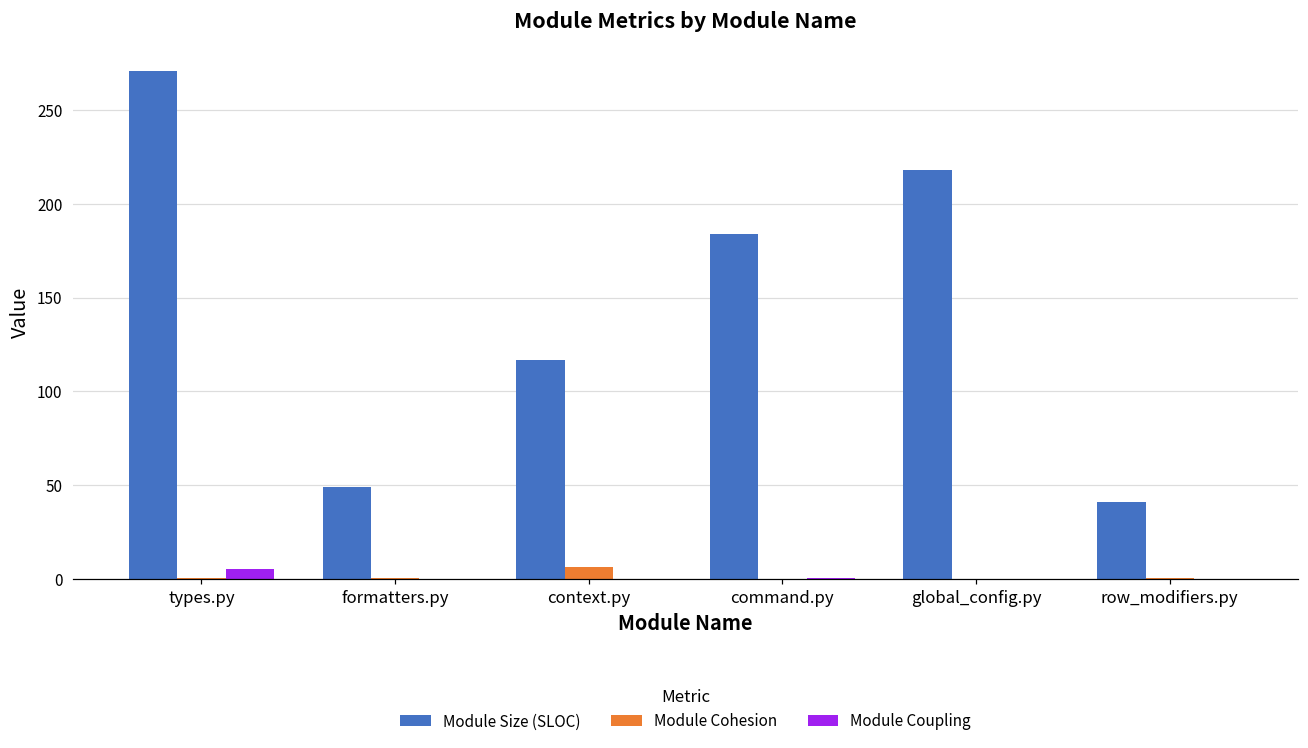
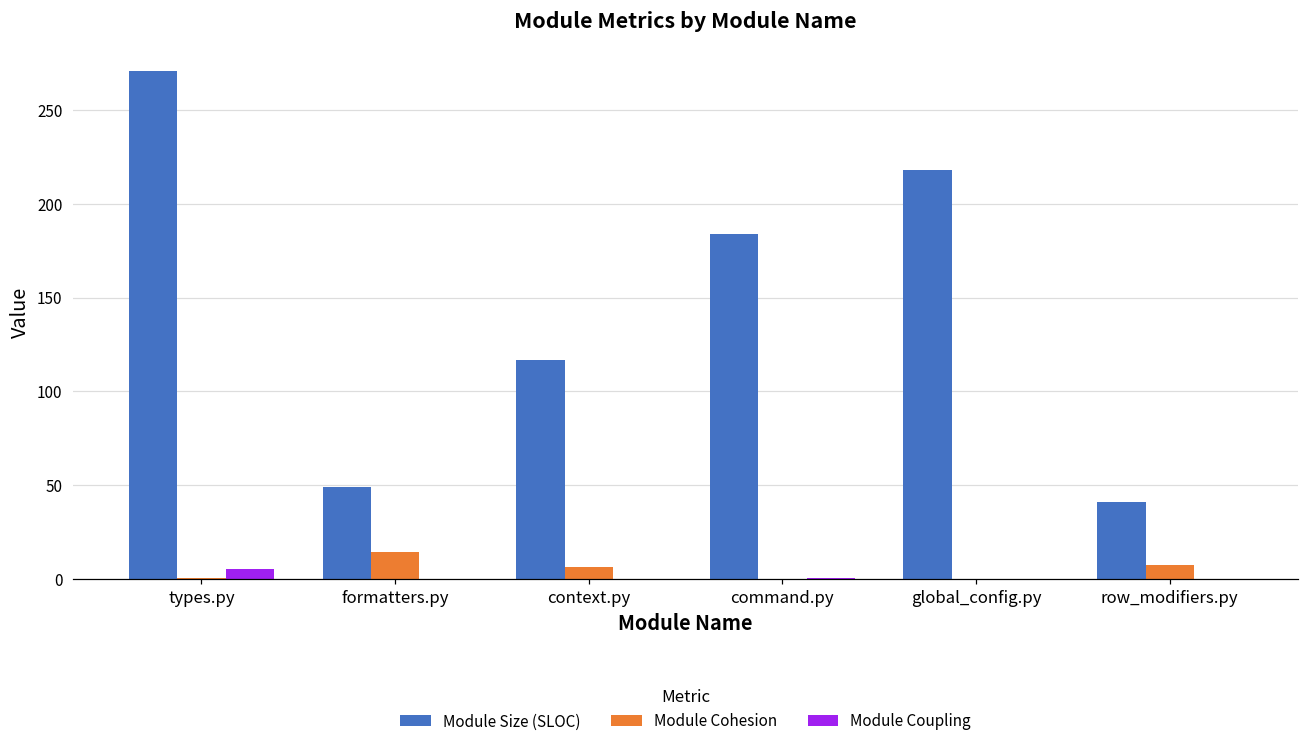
  {
    "Module Size (SLOC)": {
      "types.py": 271,
      "formatters.py": 49,
      "context.py": 117,
      "command.py": 184,
      "global_config.py": 218,
      "row_modifiers.py": 41
    },
    "Module Cohesion": {
-     "formatters.py": 0,
+     "formatters.py": 14,
      "context.py": 6,
-     "row_modifiers.py": 1
+     "row_modifiers.py": 7
    },
    "Module Coupling": {
      "types.py": 5,
      "row_modifiers.py": 0
    }
  }
